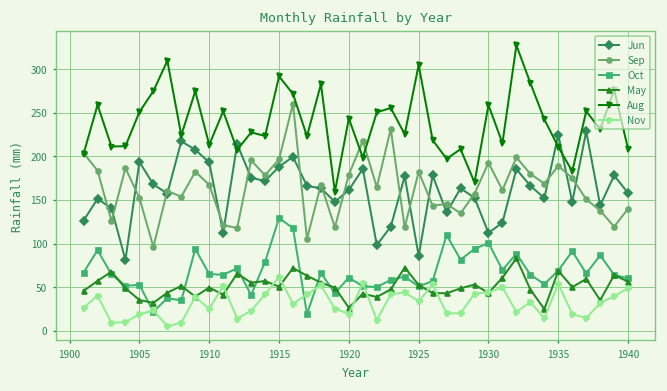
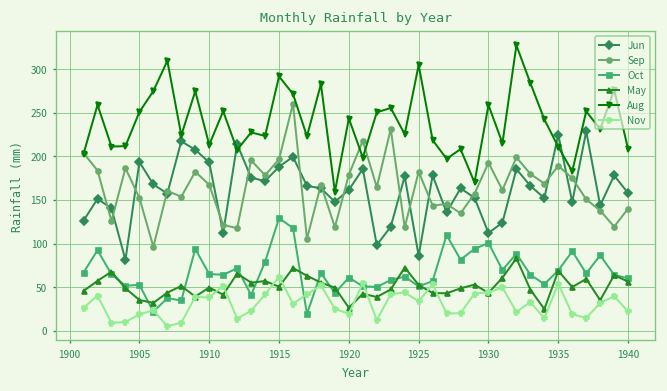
  {
    "Nov": {
      "1905": 20,
-     "1910": 30,
+     "1910": 40,
      "1915": 60,
      "1920": 20,
      "1925": 30,
      "1935": 50,
-     "1940": 50
+     "1940": 20
    }
  }
